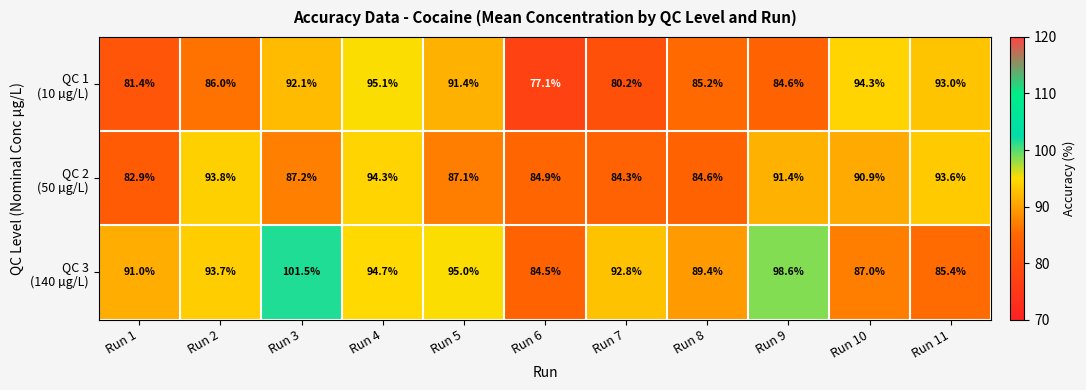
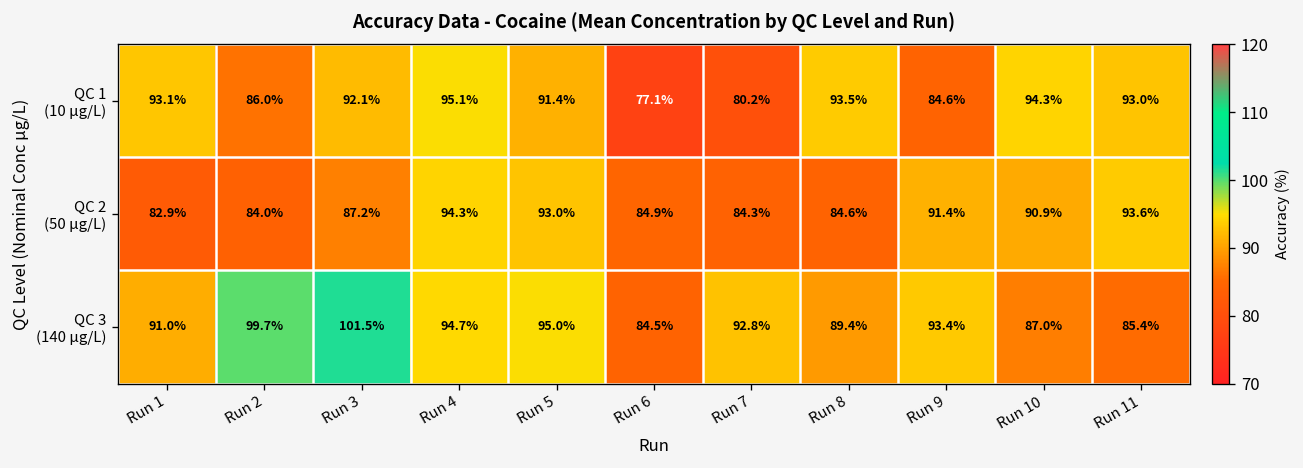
  {
    "QC 1 (10 µg/L)": {
-     "Run 1": "81.4%",
+     "Run 1": "93.1%",
      "Run 2": "86.0%",
      "Run 3": "92.1%",
      "Run 4": "95.1%",
      "Run 5": "91.4%",
      "Run 6": "77.1%",
      "Run 7": "80.2%",
-     "Run 8": "85.2%",
+     "Run 8": "93.5%",
      "Run 9": "84.6%",
      "Run 10": "94.3%",
      "Run 11": "93.0%"
    },
    "QC 2 (50 µg/L)": {
      "Run 1": "82.9%",
-     "Run 2": "93.8%",
+     "Run 2": "84.0%",
      "Run 3": "87.2%",
      "Run 4": "94.3%",
-     "Run 5": "87.1%",
+     "Run 5": "93.0%",
      "Run 6": "84.9%",
      "Run 7": "84.3%",
      "Run 8": "84.6%",
      "Run 9": "91.4%",
      "Run 10": "90.9%",
      "Run 11": "93.6%"
    },
    "QC 3 (140 µg/L)": {
      "Run 1": "91.0%",
-     "Run 2": "93.7%",
+     "Run 2": "99.7%",
      "Run 3": "101.5%",
      "Run 4": "94.7%",
      "Run 5": "95.0%",
      "Run 6": "84.5%",
      "Run 7": "92.8%",
      "Run 8": "89.4%",
-     "Run 9": "98.6%",
+     "Run 9": "93.4%",
      "Run 10": "87.0%",
      "Run 11": "85.4%"
    }
  }
